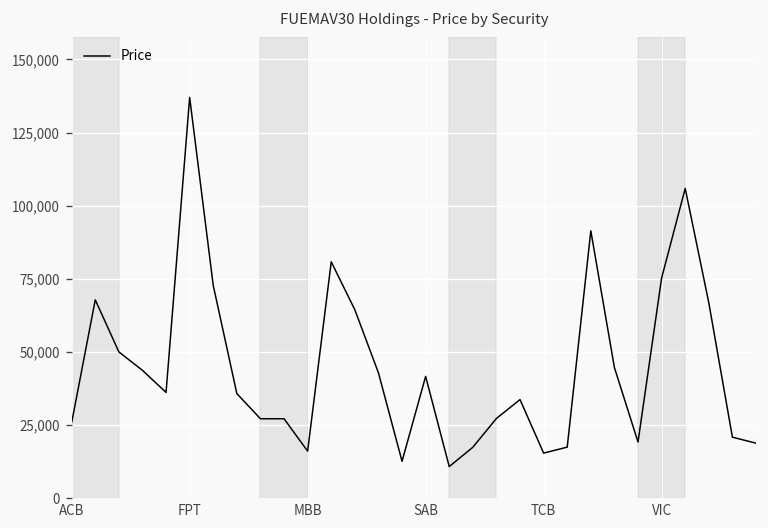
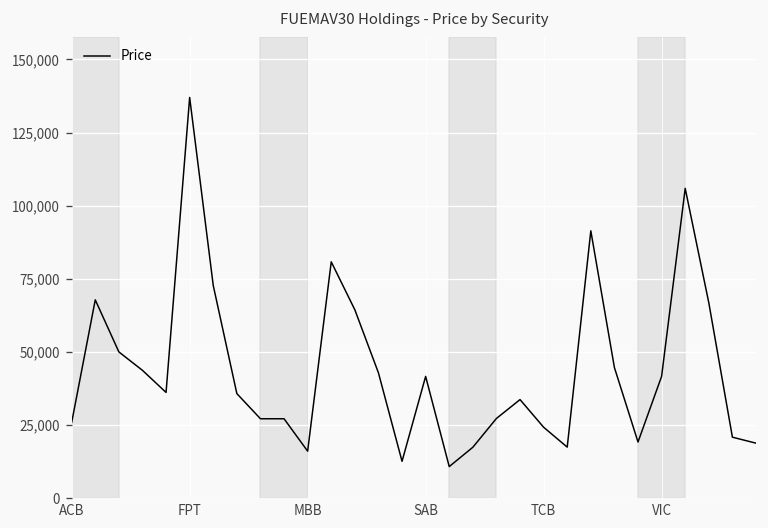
  {
    "ACB": "26,000",
    "FPT": "137,000",
    "MBB": "16,000",
    "SAB": "42,000",
-   "TCB": "15,000",
-   "VIC": "75,000"
+   "TCB": "24,000",
+   "VIC": "42,000"
  }
